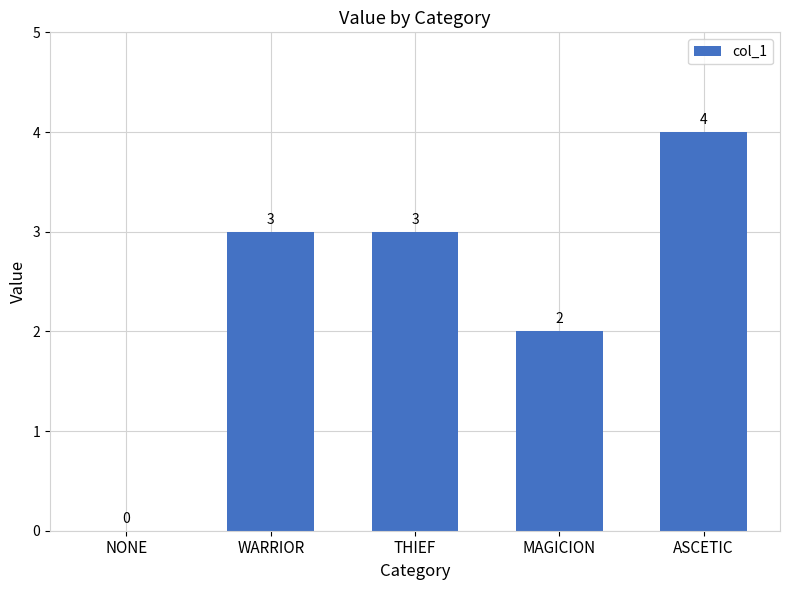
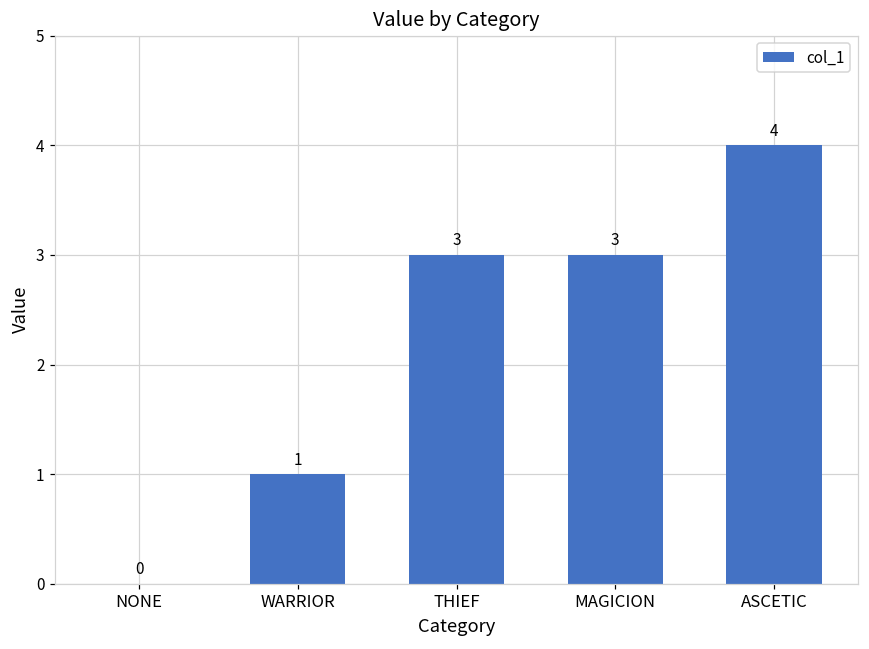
  {
    "NONE": 0,
-   "WARRIOR": 3,
+   "WARRIOR": 1,
    "THIEF": 3,
-   "MAGICION": 2,
+   "MAGICION": 3,
    "ASCETIC": 4
  }
